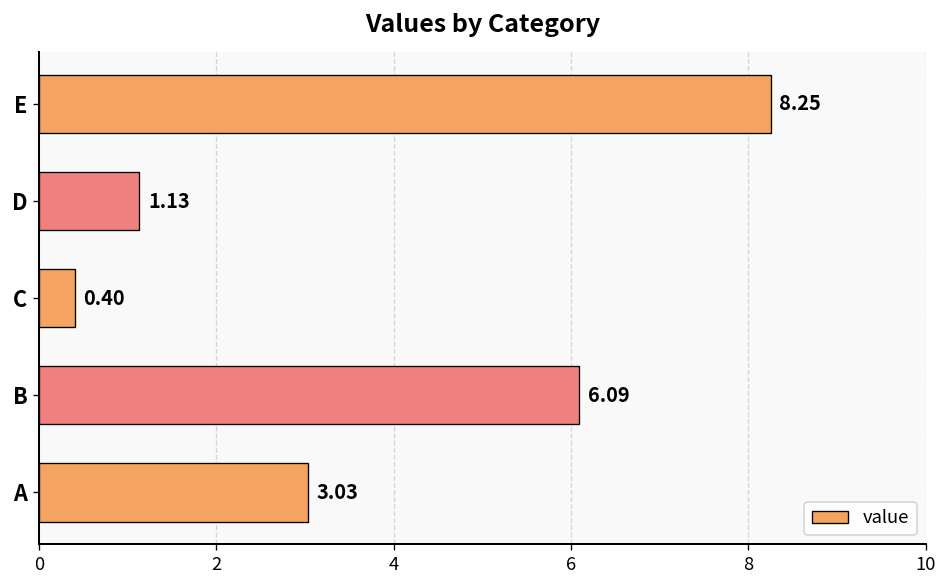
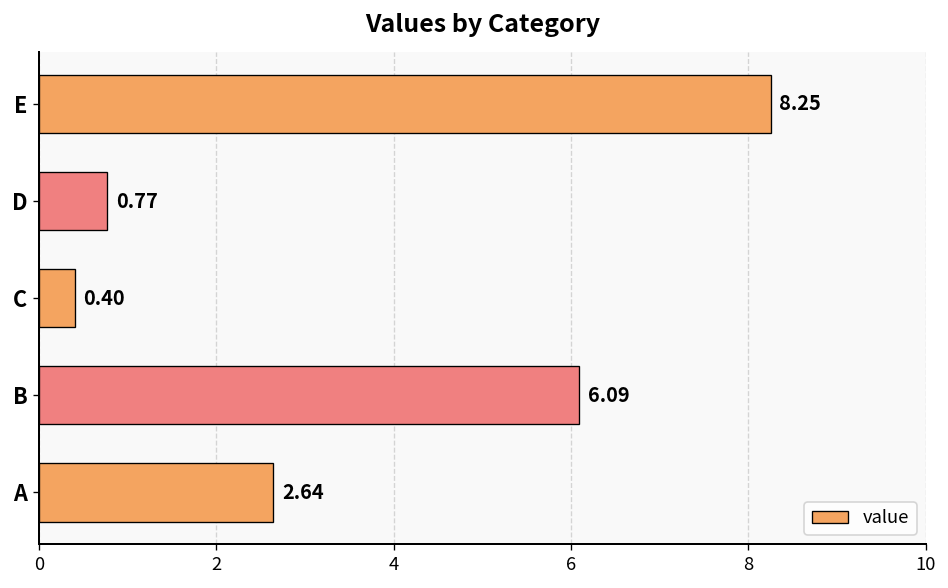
  {
    "E": 8.25,
-   "D": 1.13,
+   "D": 0.77,
    "C": 0.40,
    "B": 6.09,
-   "A": 3.03
+   "A": 2.64
  }
